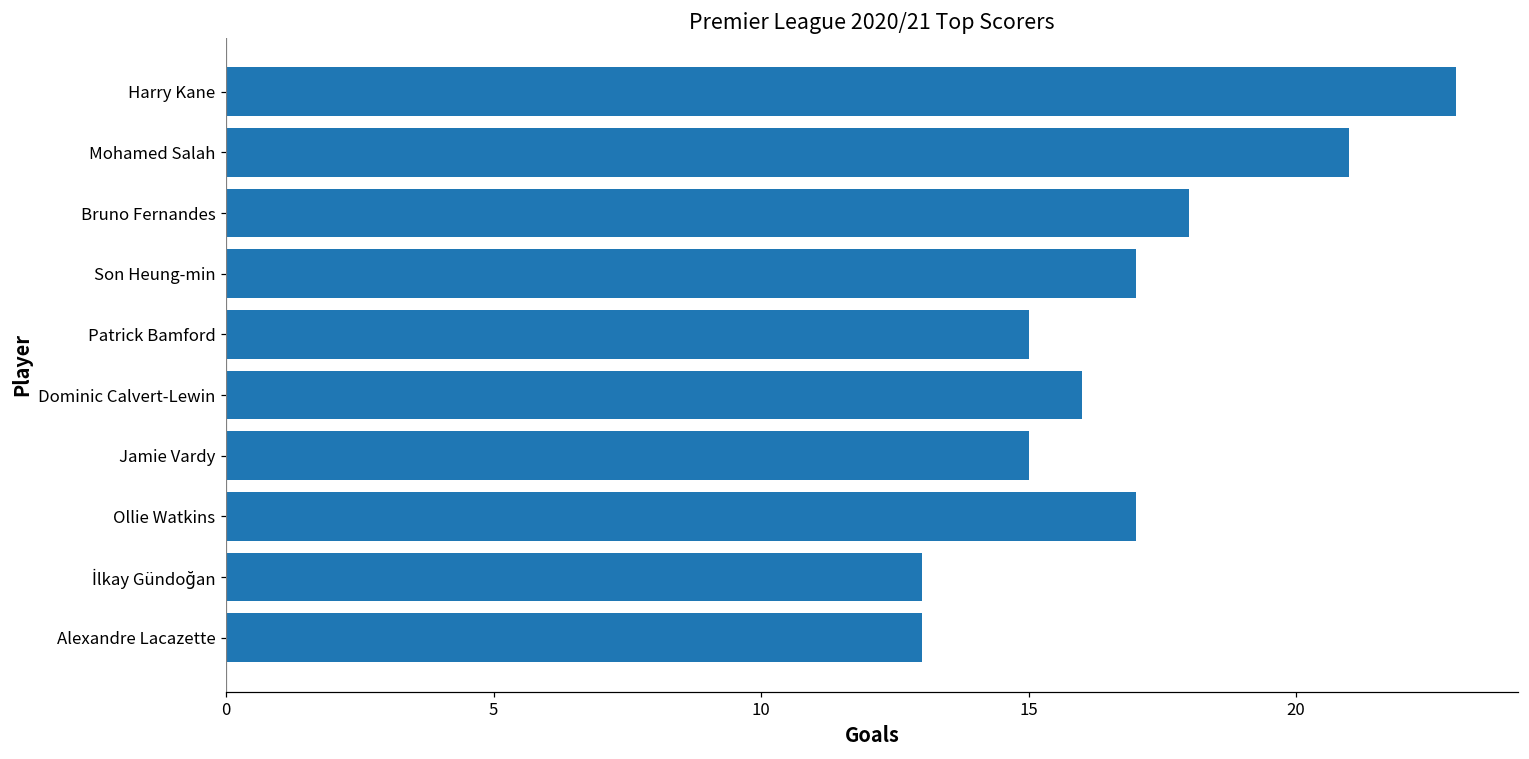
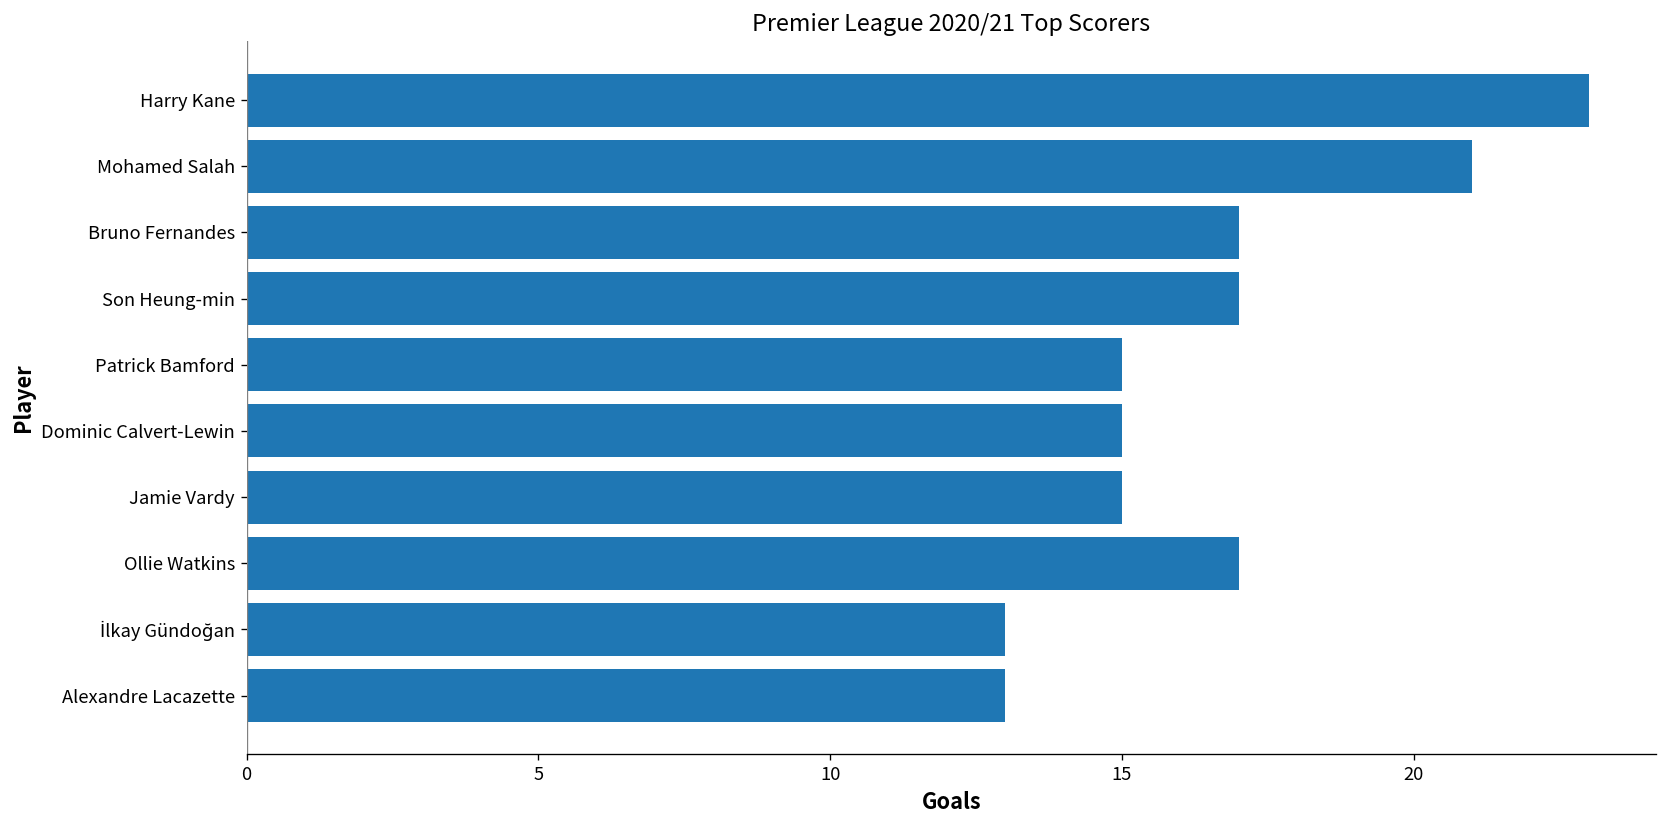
  {
    "Harry Kane": 23,
    "Mohamed Salah": 21,
-   "Bruno Fernandes": 18,
+   "Bruno Fernandes": 17,
    "Son Heung-min": 17,
    "Patrick Bamford": 15,
-   "Dominic Calvert-Lewin": 16,
+   "Dominic Calvert-Lewin": 15,
    "Jamie Vardy": 15,
    "Ollie Watkins": 17,
    "İlkay Gündoğan": 13,
    "Alexandre Lacazette": 13
  }
